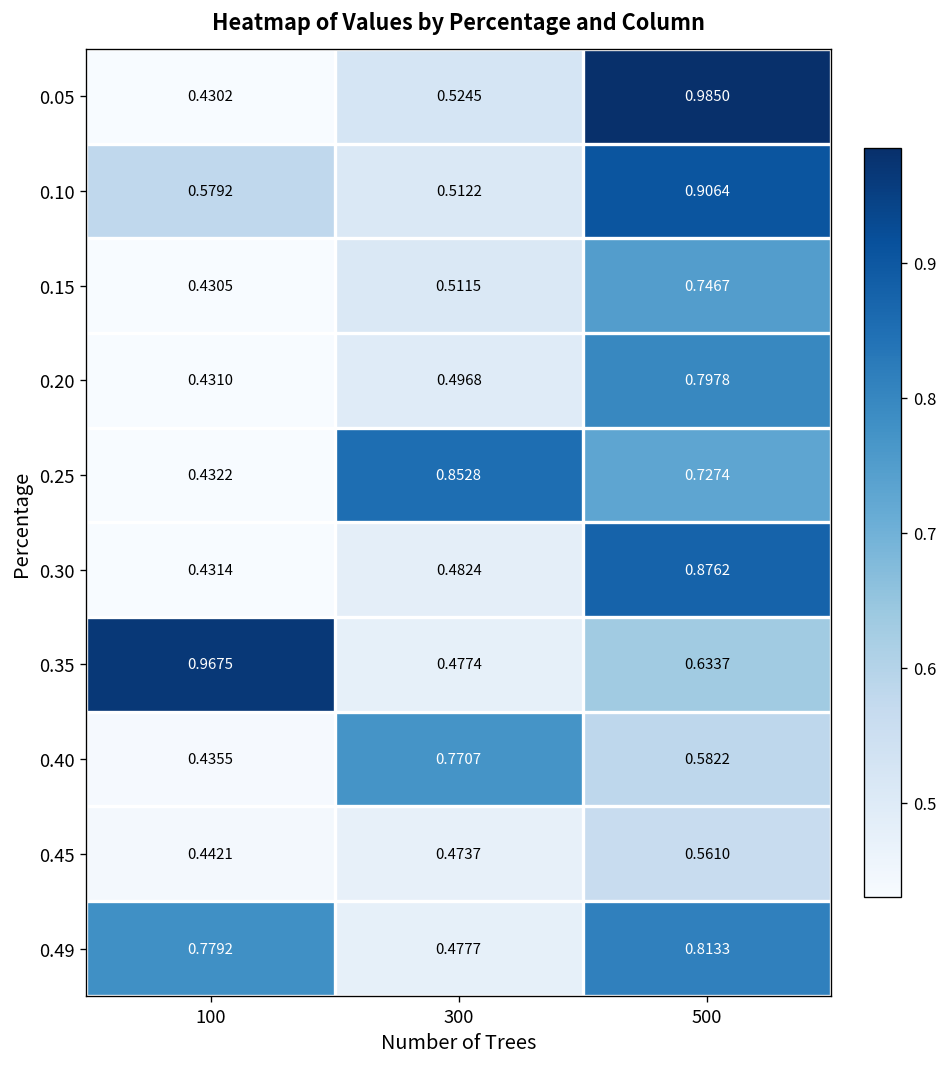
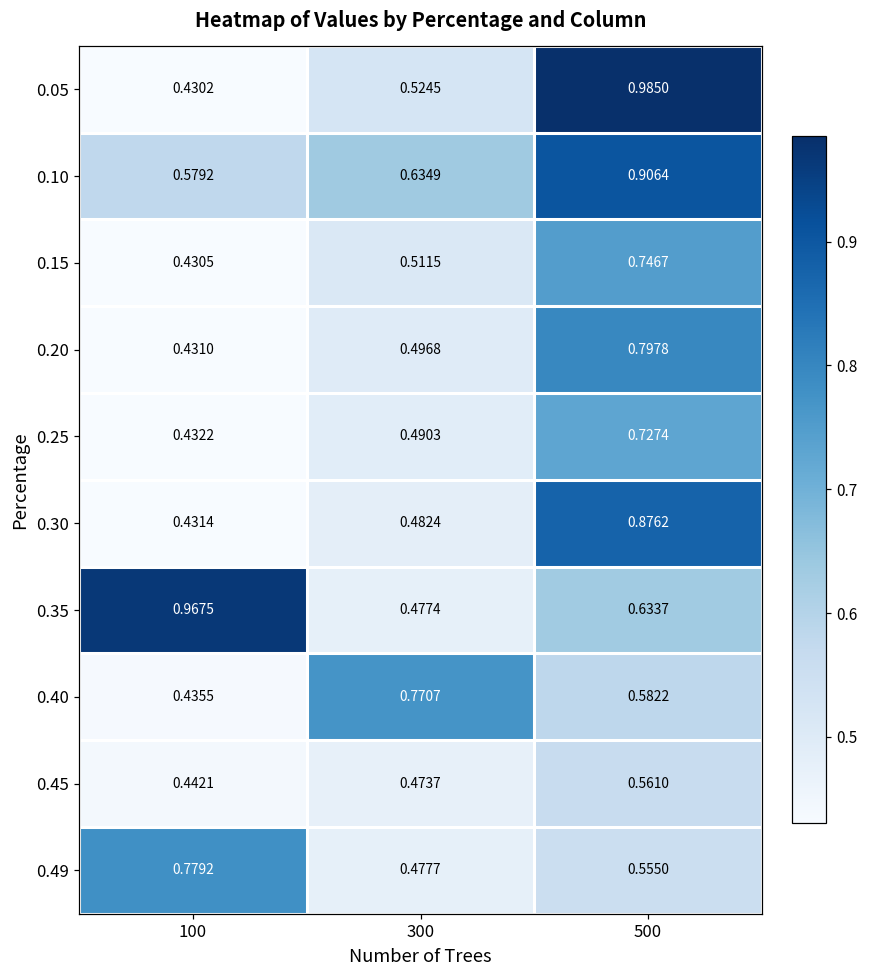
  {
    "0.05": {
      "100": 0.4302,
      "300": 0.5245,
      "500": 0.9850
    },
    "0.10": {
      "100": 0.5792,
-     "300": 0.5122,
+     "300": 0.6349,
      "500": 0.9064
    },
    "0.15": {
      "100": 0.4305,
      "300": 0.5115,
      "500": 0.7467
    },
    "0.20": {
      "100": 0.4310,
      "300": 0.4968,
      "500": 0.7978
    },
    "0.25": {
      "100": 0.4322,
-     "300": 0.8528,
+     "300": 0.4903,
      "500": 0.7274
    },
    "0.30": {
      "100": 0.4314,
      "300": 0.4824,
      "500": 0.8762
    },
    "0.35": {
      "100": 0.9675,
      "300": 0.4774,
      "500": 0.6337
    },
    "0.40": {
      "100": 0.4355,
      "300": 0.7707,
      "500": 0.5822
    },
    "0.45": {
      "100": 0.4421,
      "300": 0.4737,
      "500": 0.5610
    },
    "0.49": {
      "100": 0.7792,
      "300": 0.4777,
-     "500": 0.8133
+     "500": 0.5550
    }
  }
